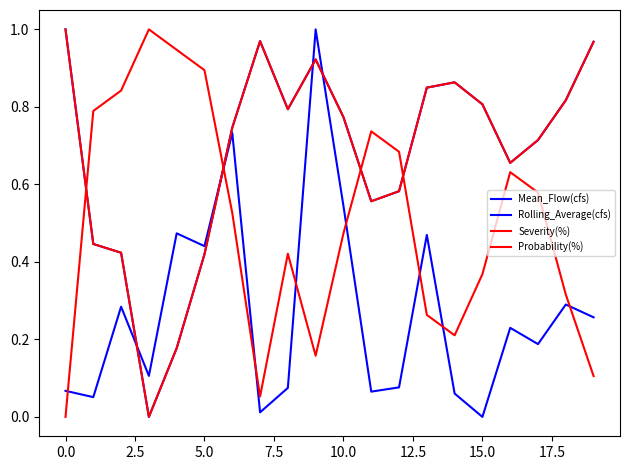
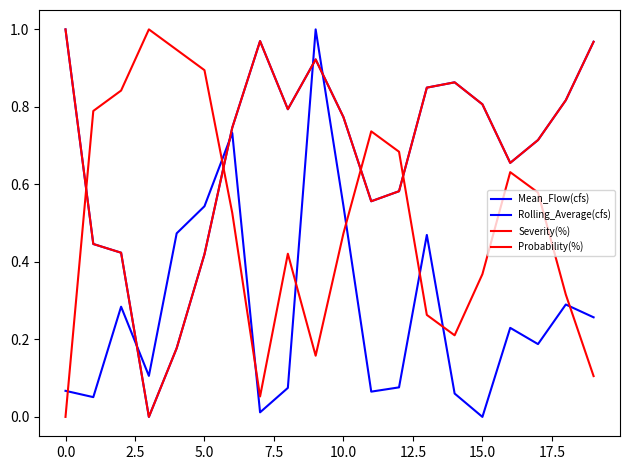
  {
    "Mean_Flow(cfs)": {
      "0.0": 0.07,
-     "5.0": 0.44,
+     "5.0": 0.54,
      "10.0": 0.54,
      "15.0": 0.00
    }
  }
